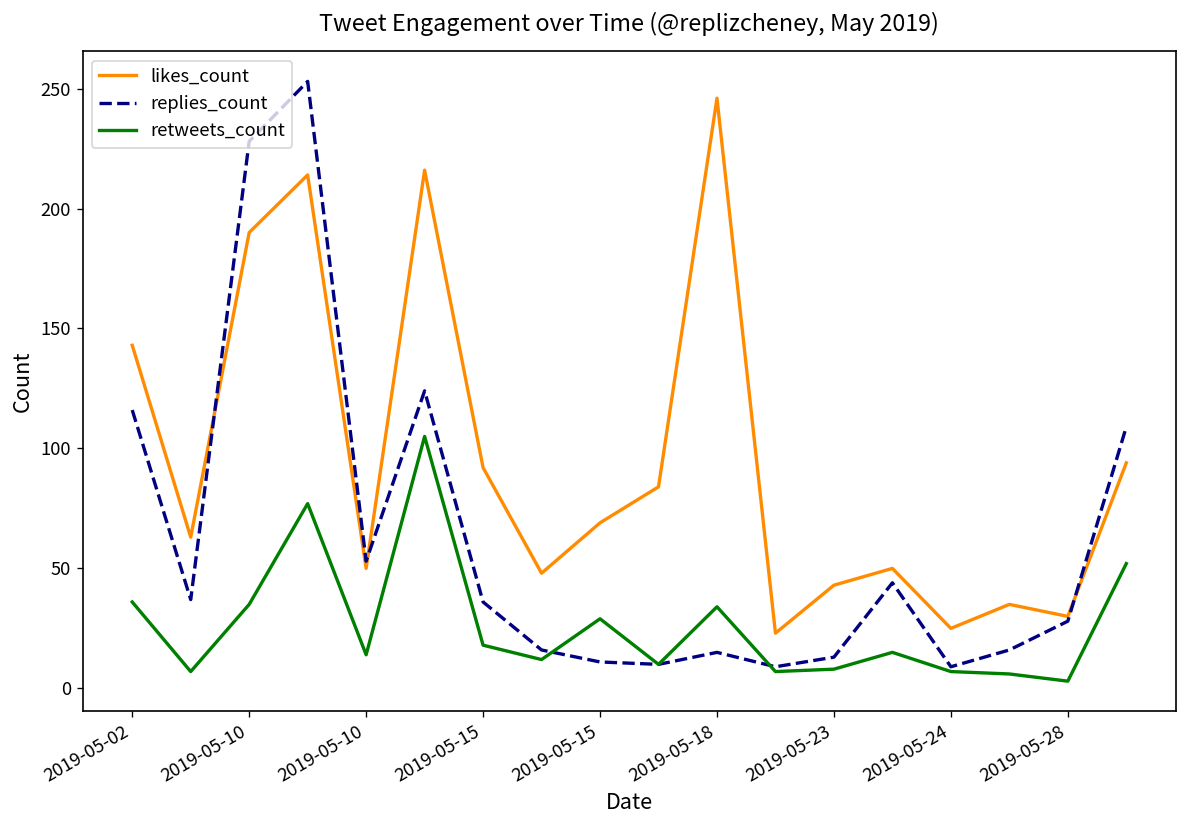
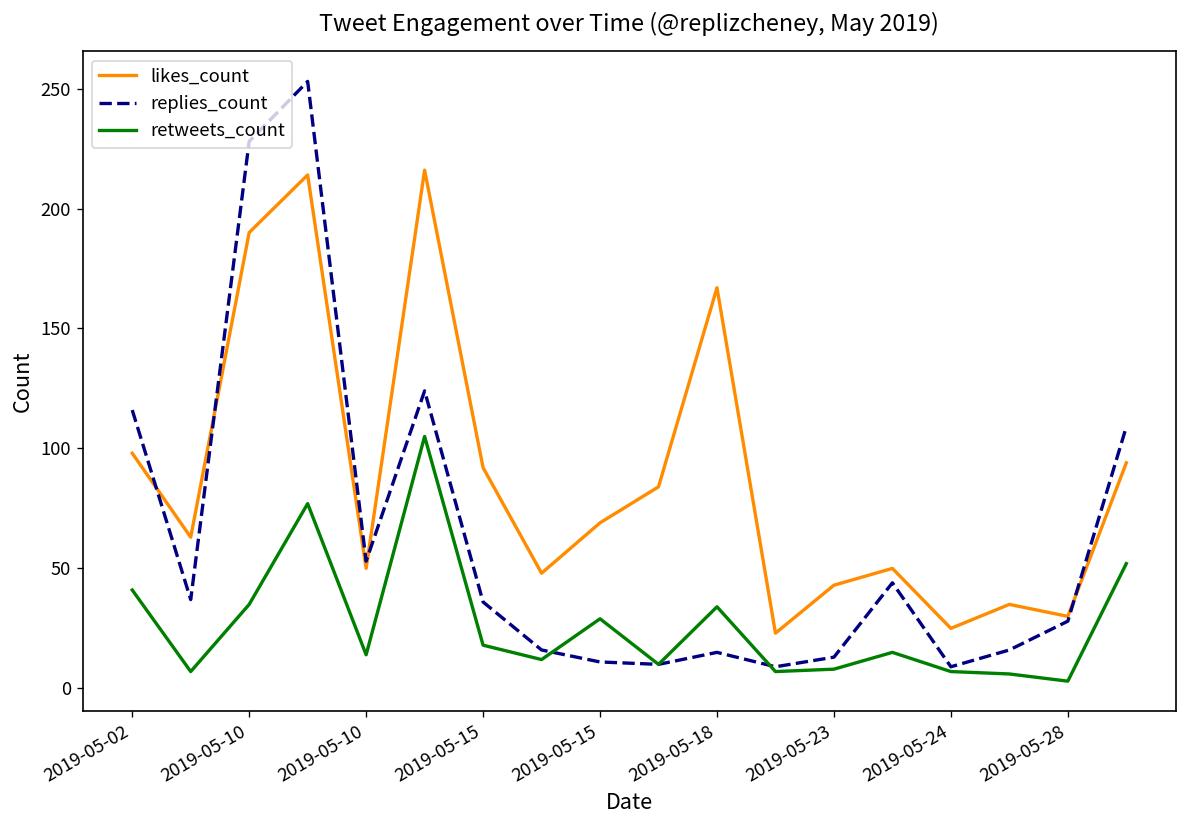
  {
    "likes_count": {
-     "2019-05-02": 143,
-     "2019-05-18": 246,
+     "2019-05-02": 98,
+     "2019-05-18": 167,
      "2019-05-24": 25,
      "2019-05-28": 30
    },
    "replies_count": {
      "2019-05-02": 116,
      "2019-05-18": 15,
      "2019-05-24": 9,
      "2019-05-28": 28
    },
    "retweets_count": {
-     "2019-05-02": 36,
+     "2019-05-02": 41,
      "2019-05-18": 34,
      "2019-05-24": 7,
      "2019-05-28": 3
    }
  }
